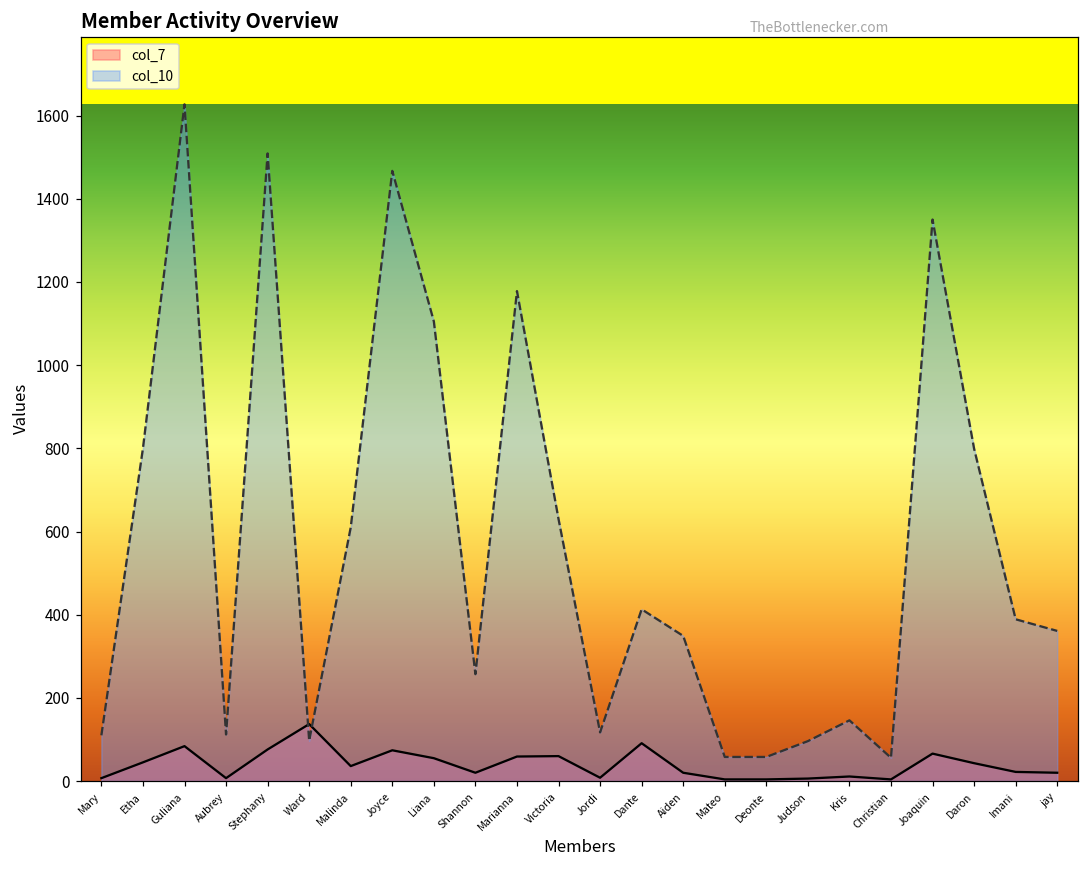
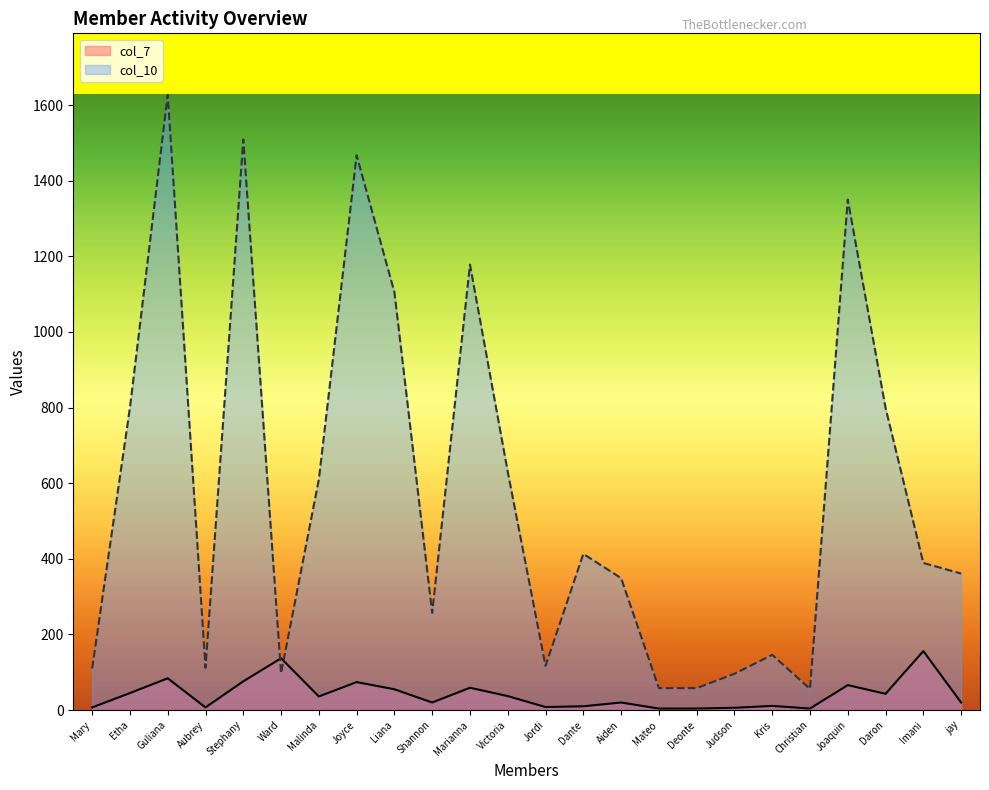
  {
    "col_7": {
      "Mary": 10,
      "Etha": 50,
      "Guliana": 80,
      "Aubrey": 10,
      "Stephany": 80,
      "Ward": 140,
      "Malinda": 40,
      "Joyce": 70,
      "Liana": 60,
      "Shannon": 20,
      "Marianna": 60,
-     "Victoria": 60,
+     "Victoria": 40,
      "Jordi": 10,
-     "Dante": 90,
+     "Dante": 10,
      "Aiden": 20,
      "Mateo": 0,
      "Deonte": 0,
      "Judson": 10,
      "Kris": 10,
      "Christian": 0,
      "Joaquin": 70,
      "Daron": 40,
-     "Imani": 20,
+     "Imani": 160,
      "jay": 20
    },
    "col_10": {
      "Mary": 110,
      "Etha": 800,
      "Guliana": 1630,
      "Aubrey": 110,
      "Stephany": 1510,
      "Ward": 100,
      "Malinda": 610,
      "Joyce": 1470,
      "Liana": 1110,
      "Shannon": 260,
      "Marianna": 1180,
      "Victoria": 630,
      "Jordi": 120,
      "Dante": 410,
      "Aiden": 350,
      "Mateo": 60,
      "Deonte": 60,
      "Judson": 100,
      "Kris": 150,
      "Christian": 60,
      "Joaquin": 1350,
      "Daron": 800,
      "Imani": 390,
      "jay": 360
    }
  }
